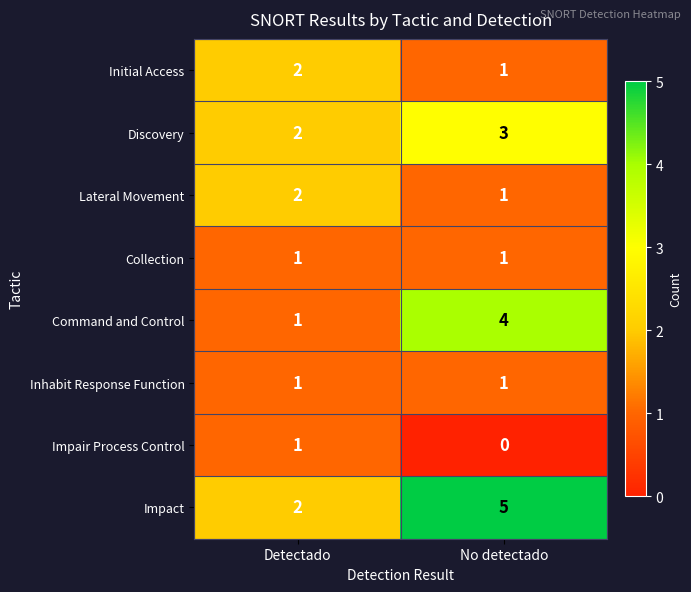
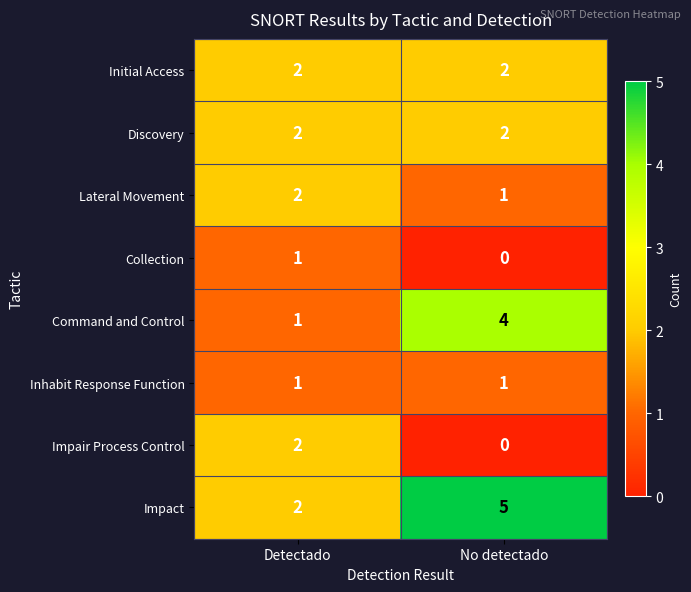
  {
    "Initial Access": {
      "Detectado": 2,
-     "No detectado": 1
+     "No detectado": 2
    },
    "Discovery": {
      "Detectado": 2,
-     "No detectado": 3
+     "No detectado": 2
    },
    "Lateral Movement": {
      "Detectado": 2,
      "No detectado": 1
    },
    "Collection": {
      "Detectado": 1,
-     "No detectado": 1
+     "No detectado": 0
    },
    "Command and Control": {
      "Detectado": 1,
      "No detectado": 4
    },
    "Inhabit Response Function": {
      "Detectado": 1,
      "No detectado": 1
    },
    "Impair Process Control": {
-     "Detectado": 1,
+     "Detectado": 2,
      "No detectado": 0
    },
    "Impact": {
      "Detectado": 2,
      "No detectado": 5
    }
  }
